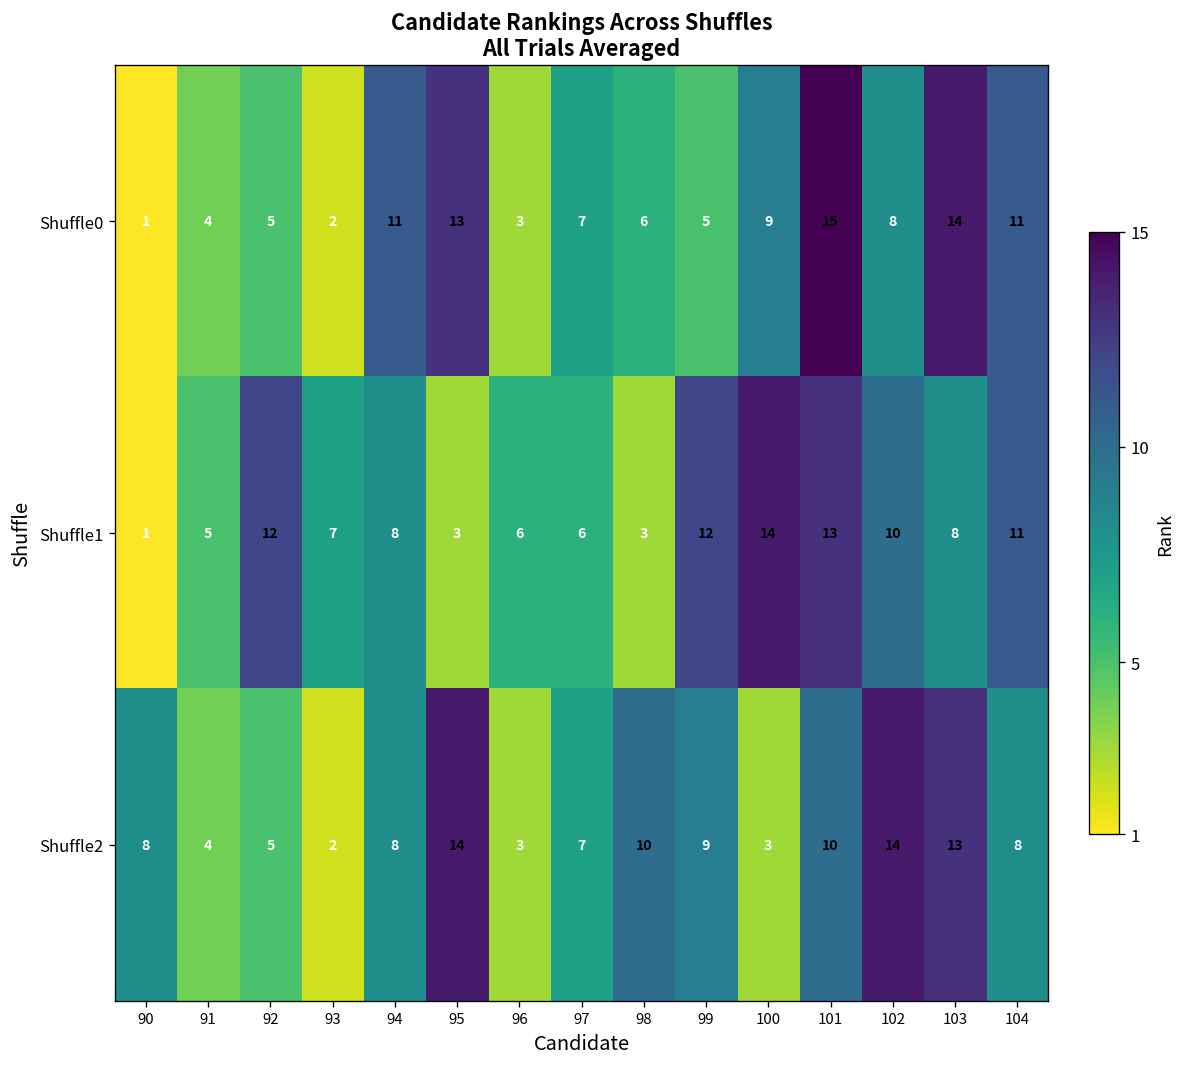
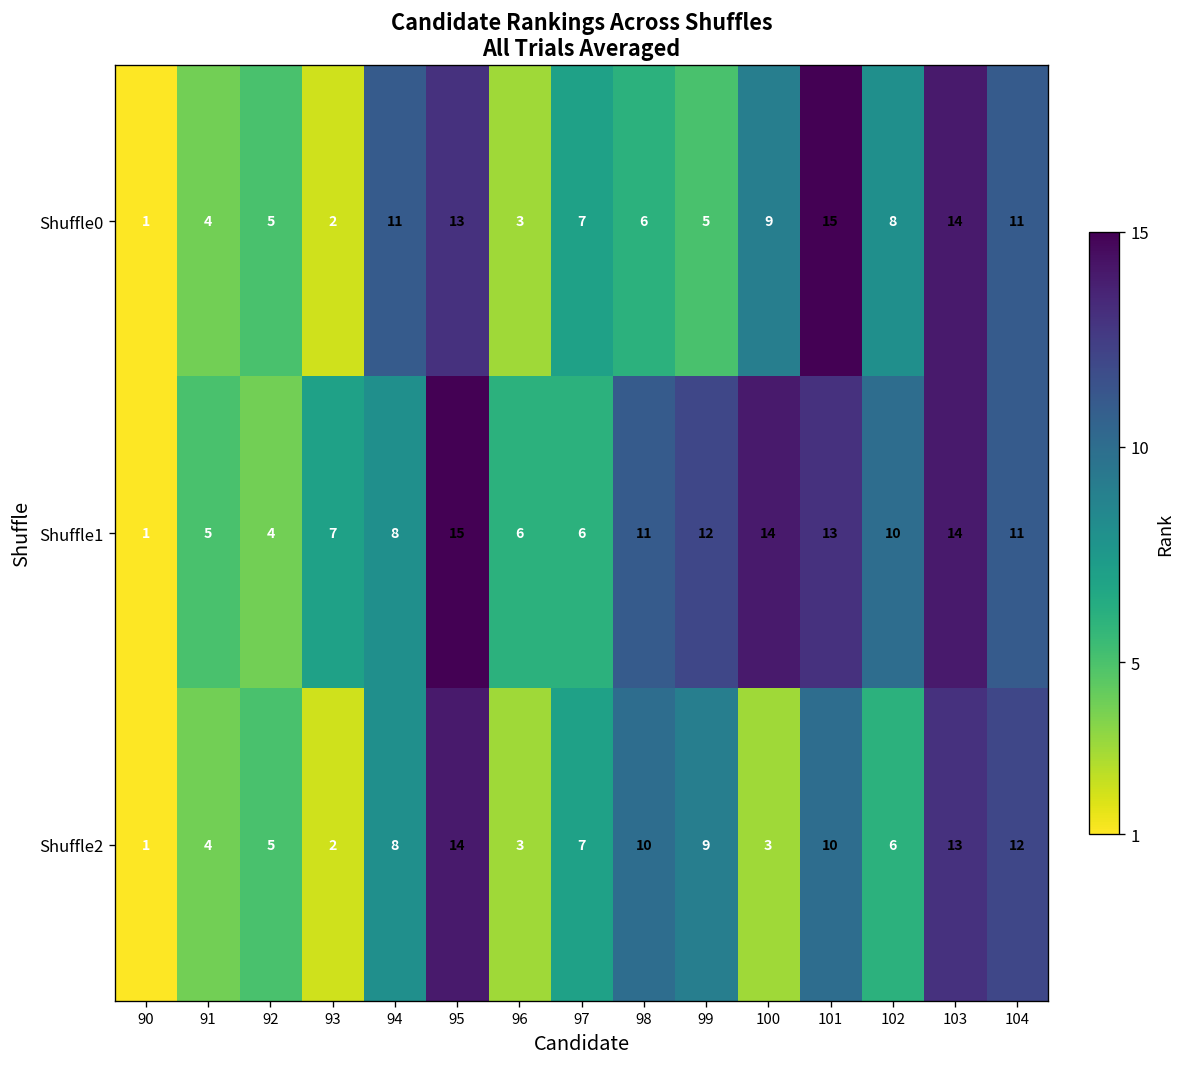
  {
    "Shuffle0": {
      "90": 1,
      "91": 4,
      "92": 5,
      "93": 2,
      "94": 11,
      "95": 13,
      "96": 3,
      "97": 7,
      "98": 6,
      "99": 5,
      "100": 9,
      "101": 15,
      "102": 8,
      "103": 14,
      "104": 11
    },
    "Shuffle1": {
      "90": 1,
      "91": 5,
-     "92": 12,
+     "92": 4,
      "93": 7,
      "94": 8,
-     "95": 3,
+     "95": 15,
      "96": 6,
      "97": 6,
-     "98": 3,
+     "98": 11,
      "99": 12,
      "100": 14,
      "101": 13,
      "102": 10,
-     "103": 8,
+     "103": 14,
      "104": 11
    },
    "Shuffle2": {
-     "90": 8,
+     "90": 1,
      "91": 4,
      "92": 5,
      "93": 2,
      "94": 8,
      "95": 14,
      "96": 3,
      "97": 7,
      "98": 10,
      "99": 9,
      "100": 3,
      "101": 10,
-     "102": 14,
+     "102": 6,
      "103": 13,
-     "104": 8
+     "104": 12
    }
  }
